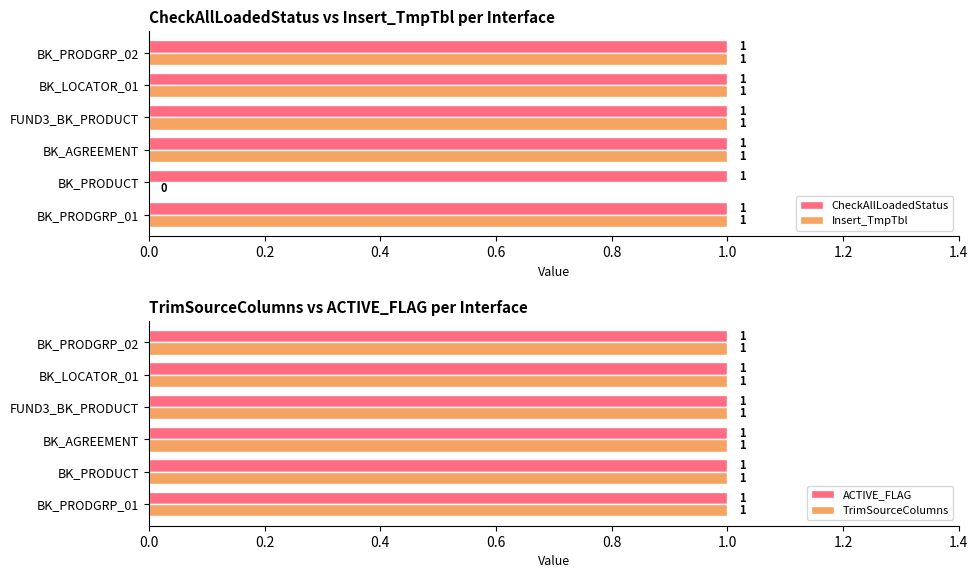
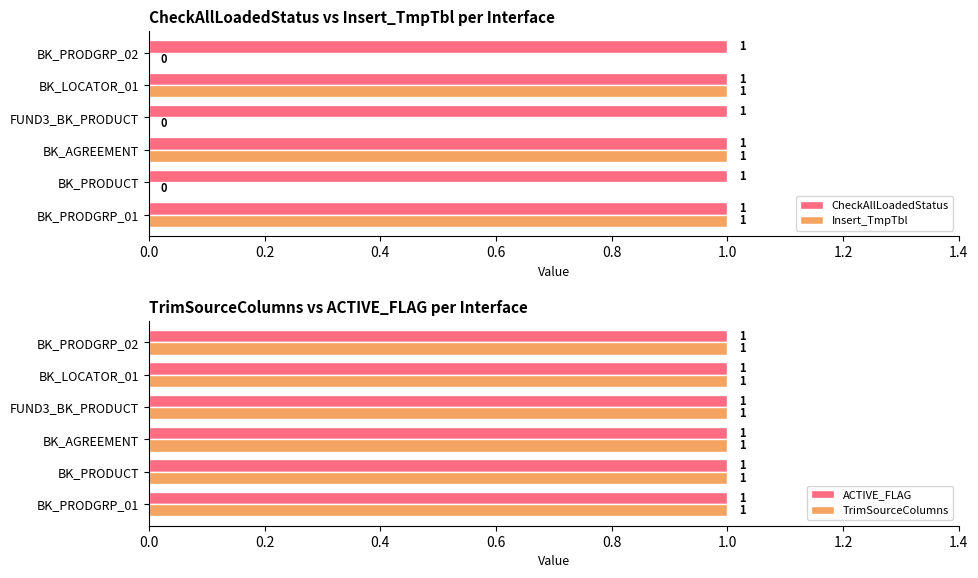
  {
    "CheckAllLoadedStatus vs Insert_TmpTbl per Interface": {
      "CheckAllLoadedStatus": {
        "BK_PRODGRP_02": 1,
        "BK_LOCATOR_01": 1,
        "FUND3_BK_PRODUCT": 1,
        "BK_AGREEMENT": 1,
        "BK_PRODUCT": 1,
        "BK_PRODGRP_01": 1
      },
      "Insert_TmpTbl": {
-       "BK_PRODGRP_02": 1,
+       "BK_PRODGRP_02": 0,
        "BK_LOCATOR_01": 1,
-       "FUND3_BK_PRODUCT": 1,
+       "FUND3_BK_PRODUCT": 0,
        "BK_AGREEMENT": 1,
        "BK_PRODUCT": 0,
        "BK_PRODGRP_01": 1
      }
    },
    "TrimSourceColumns vs ACTIVE_FLAG per Interface": {
      "ACTIVE_FLAG": {
        "BK_PRODGRP_02": 1,
        "BK_LOCATOR_01": 1,
        "FUND3_BK_PRODUCT": 1,
        "BK_AGREEMENT": 1,
        "BK_PRODUCT": 1,
        "BK_PRODGRP_01": 1
      },
      "TrimSourceColumns": {
        "BK_PRODGRP_02": 1,
        "BK_LOCATOR_01": 1,
        "FUND3_BK_PRODUCT": 1,
        "BK_AGREEMENT": 1,
        "BK_PRODUCT": 1,
        "BK_PRODGRP_01": 1
      }
    }
  }
